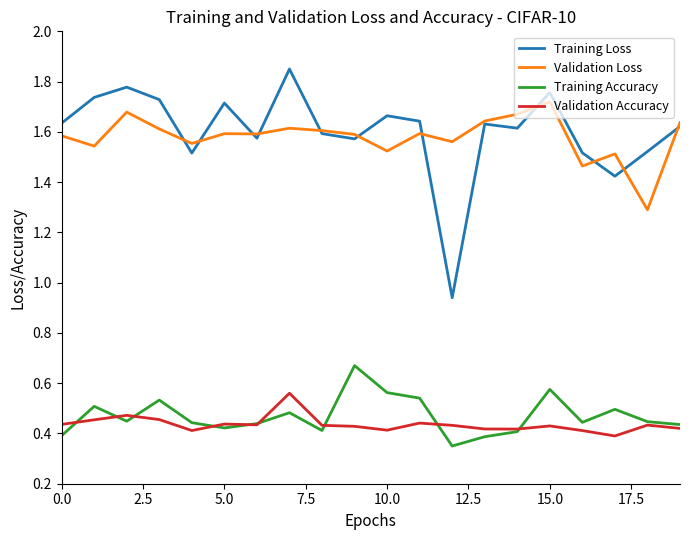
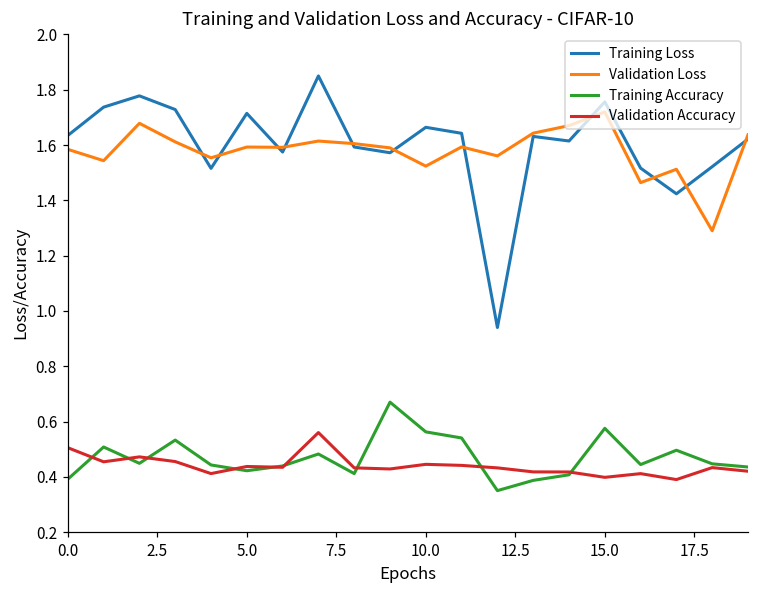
  {
    "Training Loss": {
      "0.0": 1.63,
      "5.0": 1.71,
      "10.0": 1.66
    },
    "Validation Loss": {
      "0.0": 1.58,
      "5.0": 1.59,
      "10.0": 1.52
    },
    "Training Accuracy": {
      "0.0": 0.39,
      "5.0": 0.42,
      "10.0": 0.56,
      "15.0": 0.58
    },
    "Validation Accuracy": {
-     "0.0": 0.44,
+     "0.0": 0.51,
      "5.0": 0.44,
-     "10.0": 0.41,
-     "15.0": 0.43
+     "10.0": 0.45,
+     "15.0": 0.40
    }
  }
